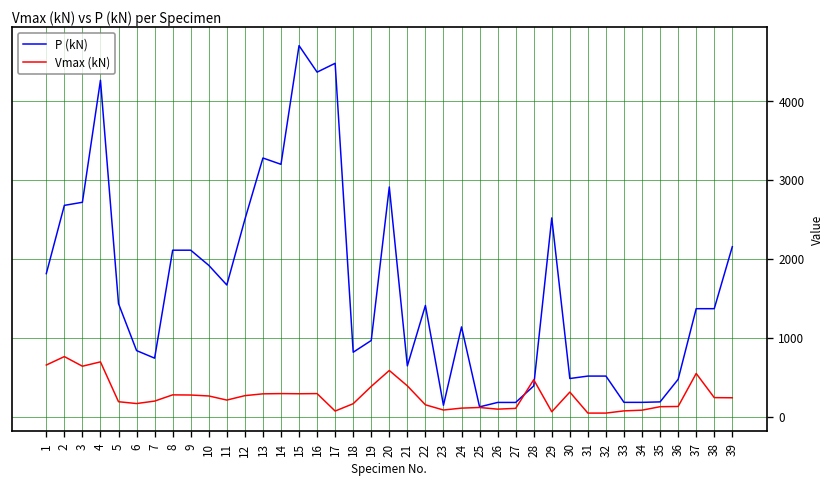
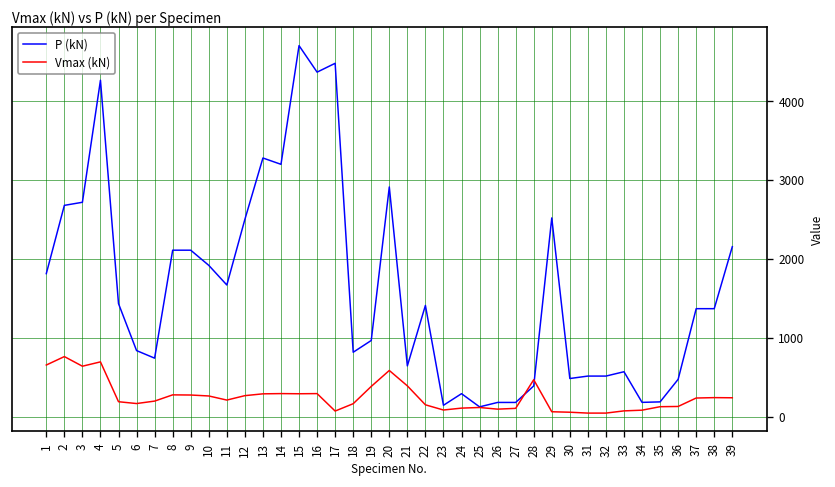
  {
    "P (kN)": {
      "1": 1800,
      "2": 2700,
      "3": 2700,
      "4": 4300,
      "5": 1400,
      "6": 800,
      "7": 700,
      "8": 2100,
      "9": 2100,
      "10": 1900,
      "11": 1700,
      "12": 2500,
      "13": 3300,
      "14": 3200,
      "15": 4700,
      "16": 4400,
      "17": 4500,
      "18": 800,
      "19": 1000,
      "20": 2900,
      "21": 600,
      "22": 1400,
      "23": 100,
-     "24": 1100,
+     "24": 300,
      "26": 200,
      "27": 200,
      "28": 400,
      "29": 2500,
      "30": 500,
      "31": 500,
      "32": 500,
-     "33": 200,
+     "33": 600,
      "34": 200,
      "35": 200,
      "36": 500,
      "37": 1400,
      "38": 1400,
      "39": 2200
    },
    "Vmax (kN)": {
      "1": 700,
      "2": 800,
      "3": 600,
      "4": 700,
      "5": 200,
      "6": 200,
      "7": 200,
      "8": 300,
      "9": 300,
      "10": 300,
      "11": 200,
      "12": 300,
      "13": 300,
      "14": 300,
      "15": 300,
      "16": 300,
      "17": 100,
      "18": 200,
      "19": 400,
      "20": 600,
      "21": 400,
      "22": 200,
      "23": 100,
      "24": 100,
      "26": 100,
      "27": 100,
      "28": 500,
      "29": 100,
-     "30": 300,
+     "30": 100,
      "31": 0,
      "32": 0,
      "33": 100,
      "34": 100,
      "35": 100,
      "36": 100,
-     "37": 600,
+     "37": 200,
      "38": 200,
      "39": 200
    }
  }
